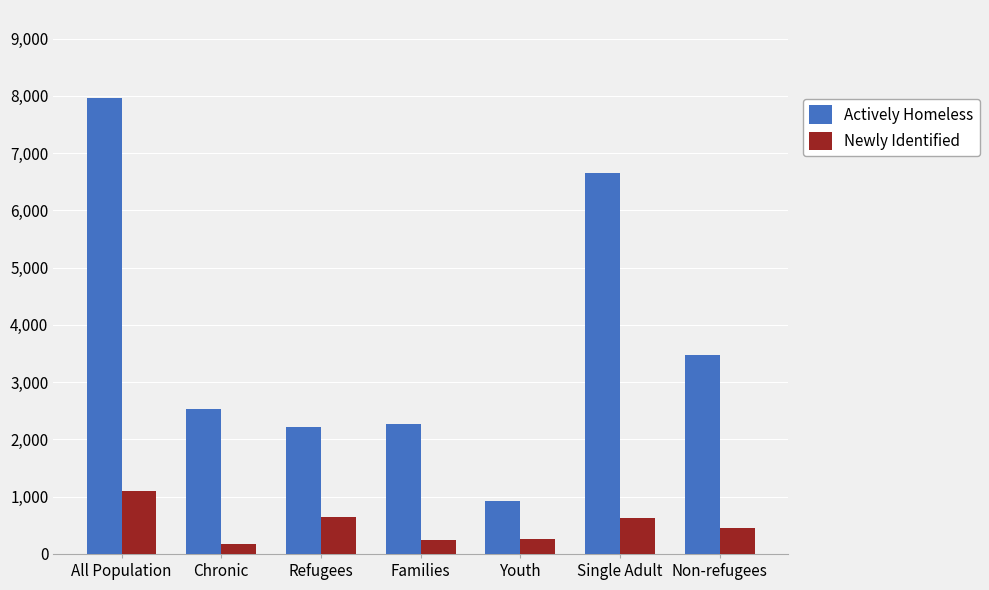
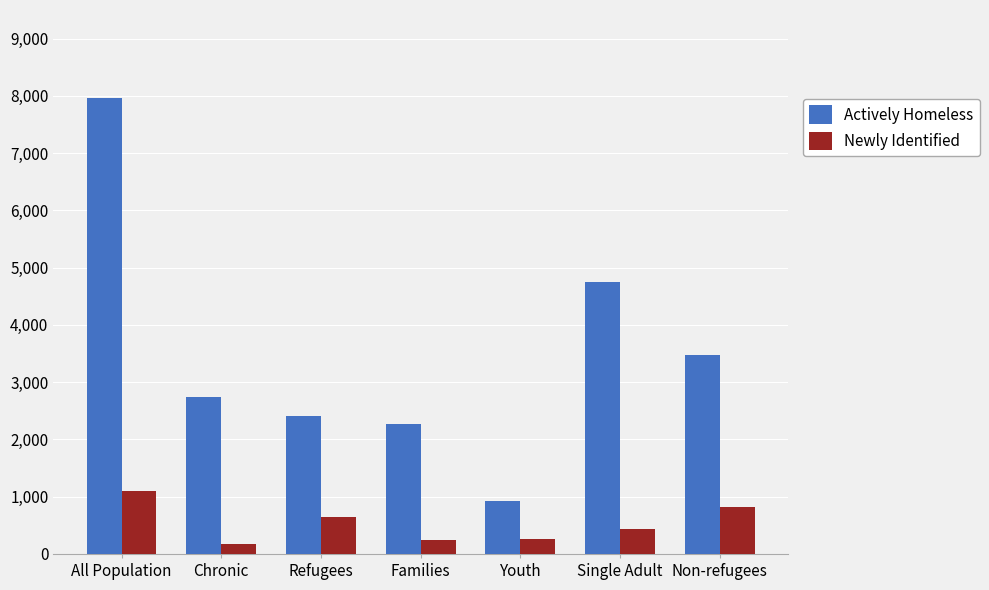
  {
    "Actively Homeless": {
      "All Population": "8,000",
-     "Chronic": "2,500",
-     "Refugees": "2,200",
+     "Chronic": "2,700",
+     "Refugees": "2,400",
      "Families": "2,300",
      "Youth": "900",
-     "Single Adult": "6,600",
+     "Single Adult": "4,800",
      "Non-refugees": "3,500"
    },
    "Newly Identified": {
      "All Population": "1,100",
      "Chronic": "200",
      "Refugees": "700",
      "Families": "200",
      "Youth": "300",
-     "Single Adult": "600",
-     "Non-refugees": "500"
+     "Single Adult": "400",
+     "Non-refugees": "800"
    }
  }
